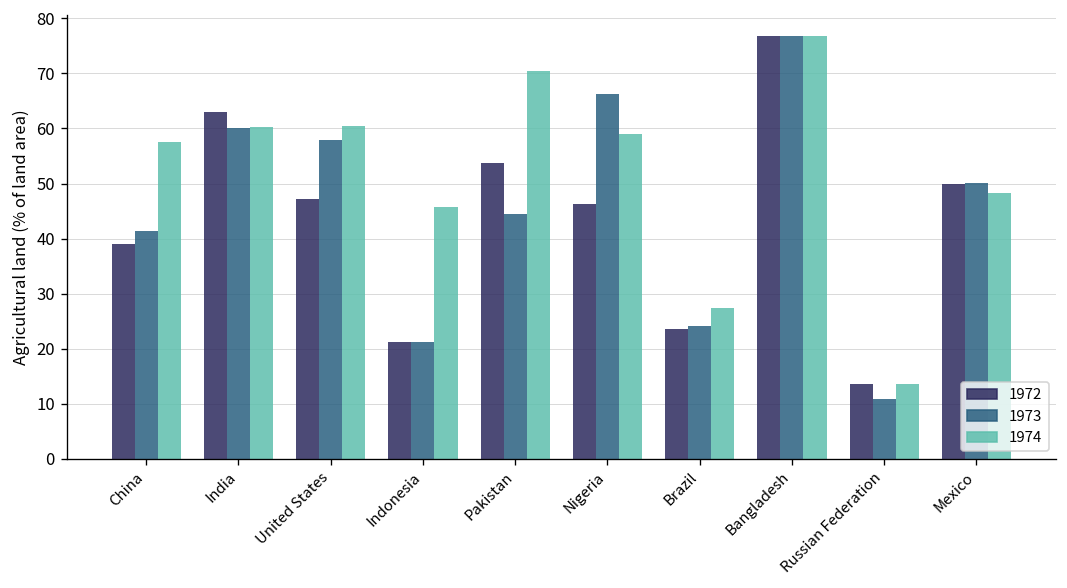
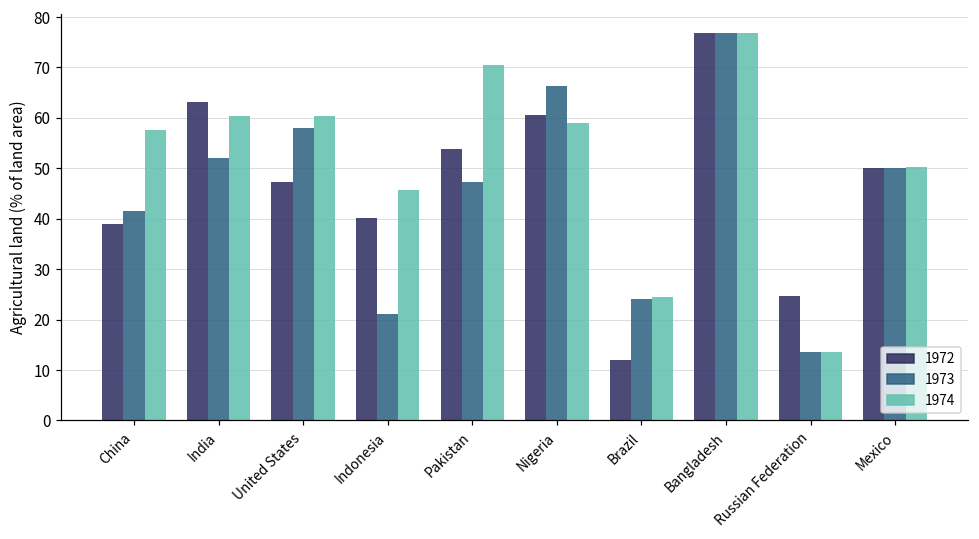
  {
    "1972": {
      "China": 39,
      "India": 63,
      "United States": 47,
-     "Indonesia": 21,
+     "Indonesia": 40,
      "Pakistan": 54,
-     "Nigeria": 46,
-     "Brazil": 24,
+     "Nigeria": 61,
+     "Brazil": 12,
      "Bangladesh": 77,
-     "Russian Federation": 14,
+     "Russian Federation": 25,
      "Mexico": 50
    },
    "1973": {
      "China": 41,
-     "India": 60,
+     "India": 52,
      "United States": 58,
      "Indonesia": 21,
-     "Pakistan": 44,
+     "Pakistan": 47,
      "Nigeria": 66,
      "Brazil": 24,
      "Bangladesh": 77,
-     "Russian Federation": 11,
+     "Russian Federation": 14,
      "Mexico": 50
    },
    "1974": {
      "China": 58,
      "India": 60,
      "United States": 60,
      "Indonesia": 46,
      "Pakistan": 70,
      "Nigeria": 59,
-     "Brazil": 27,
+     "Brazil": 24,
      "Bangladesh": 77,
      "Russian Federation": 14,
-     "Mexico": 48
+     "Mexico": 50
    }
  }
